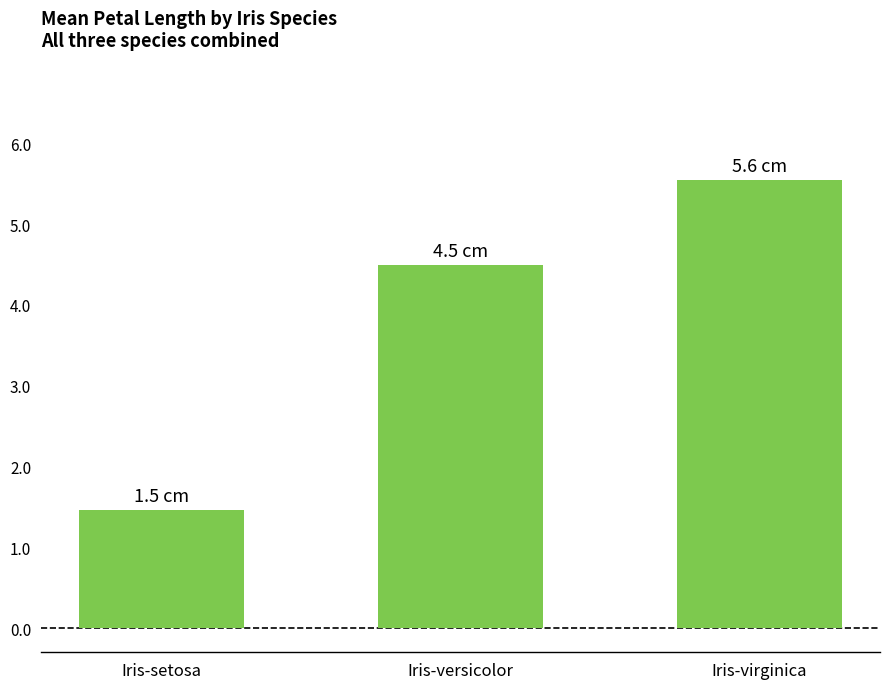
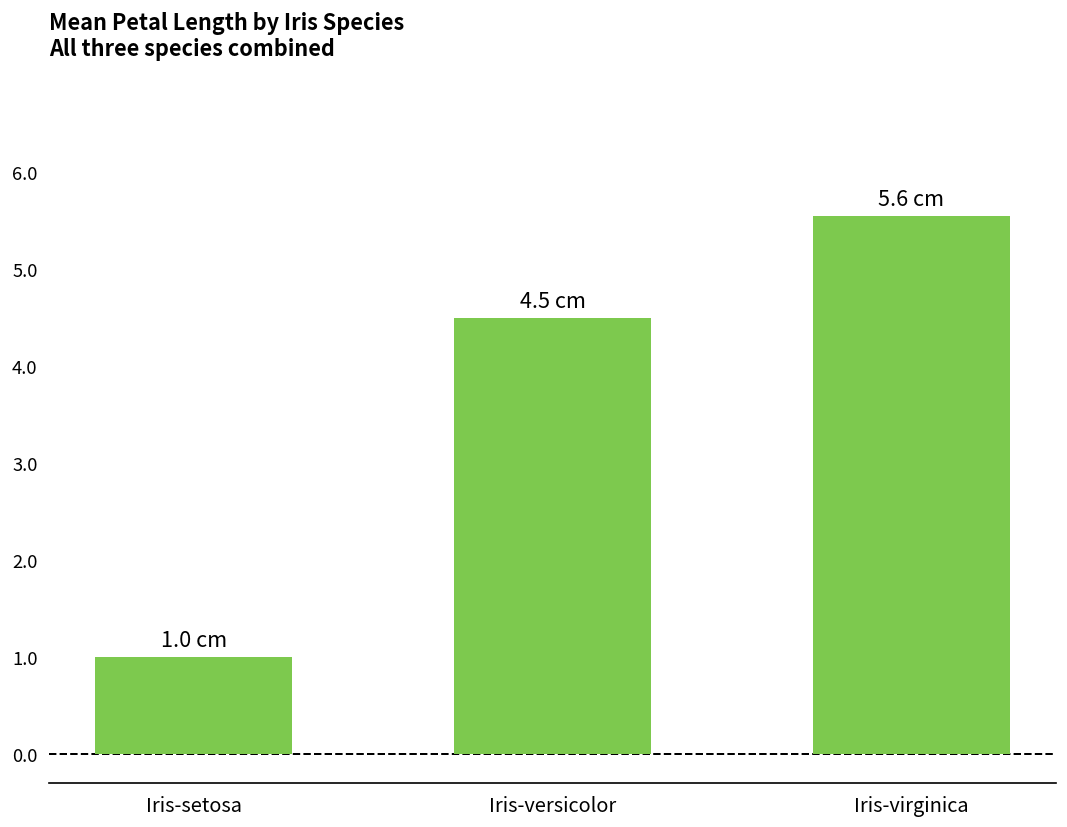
  {
-   "Iris-setosa": 1.5,
+   "Iris-setosa": 1.0,
    "Iris-versicolor": 4.5,
    "Iris-virginica": 5.6
  }
